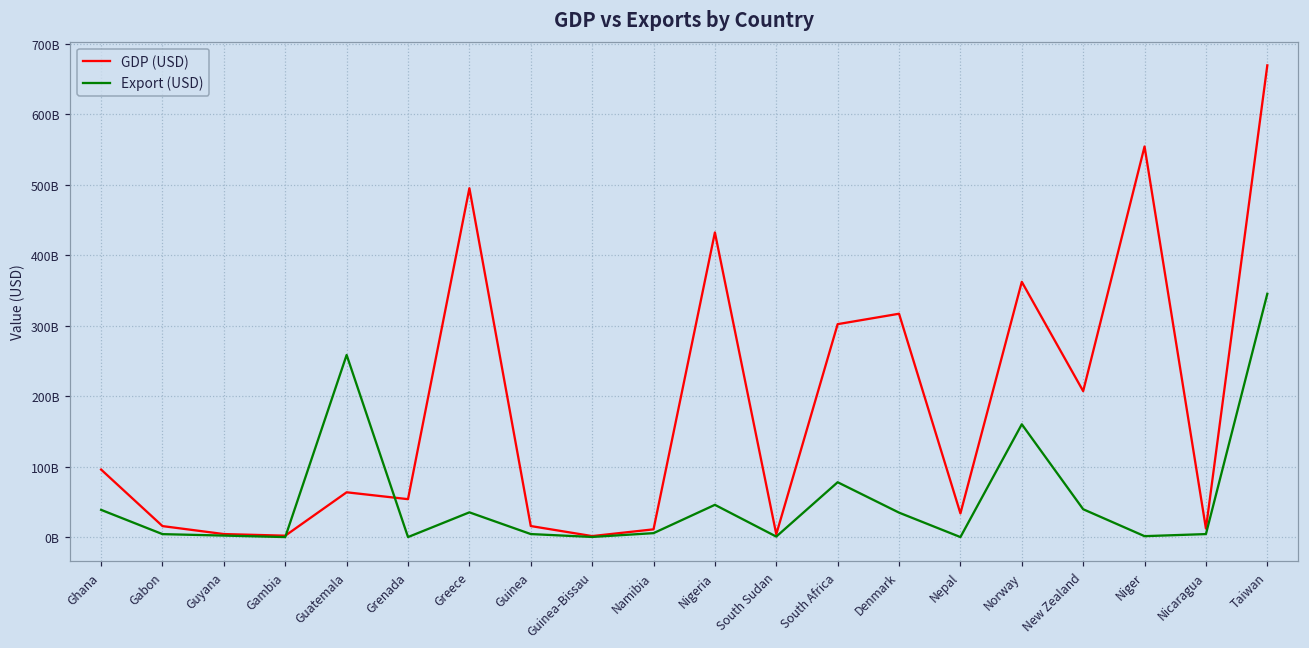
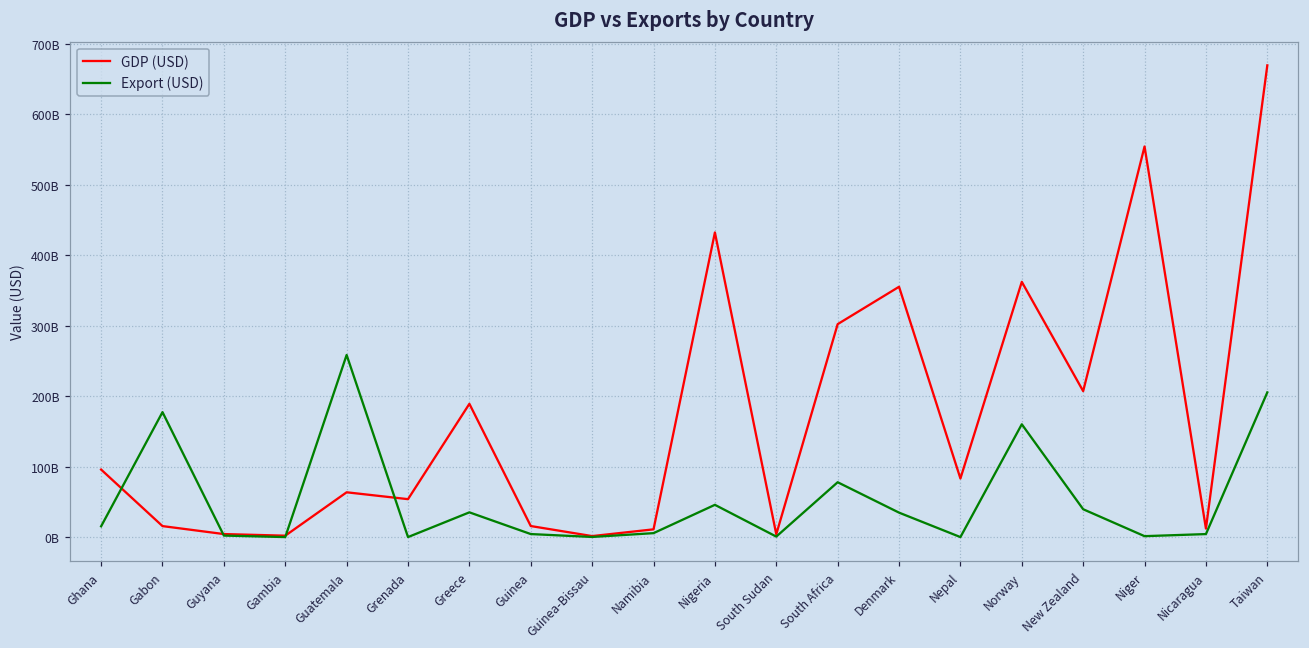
  {
    "GDP (USD)": {
      "Ghana": 100000000000,
      "Gabon": 20000000000,
      "Guatemala": 60000000000,
      "Grenada": 50000000000,
-     "Greece": 490000000000,
+     "Greece": 190000000000,
      "Guinea": 20000000000,
      "Namibia": 10000000000,
      "Nigeria": 430000000000,
      "South Africa": 300000000000,
-     "Denmark": 320000000000,
-     "Nepal": 30000000000,
+     "Denmark": 360000000000,
+     "Nepal": 80000000000,
      "Norway": 360000000000,
      "New Zealand": 210000000000,
      "Niger": 550000000000,
      "Nicaragua": 10000000000,
      "Taiwan": 670000000000
    },
    "Export (USD)": {
-     "Ghana": 40000000000,
-     "Gabon": 0,
+     "Ghana": 20000000000,
+     "Gabon": 180000000000,
      "Guatemala": 260000000000,
      "Grenada": 0,
      "Greece": 40000000000,
      "Guinea": 0,
      "Namibia": 10000000000,
      "Nigeria": 50000000000,
      "South Africa": 80000000000,
      "Denmark": 30000000000,
      "Nepal": 0,
      "Norway": 160000000000,
      "New Zealand": 40000000000,
      "Niger": 0,
      "Nicaragua": 0,
-     "Taiwan": 350000000000
+     "Taiwan": 210000000000
    }
  }
